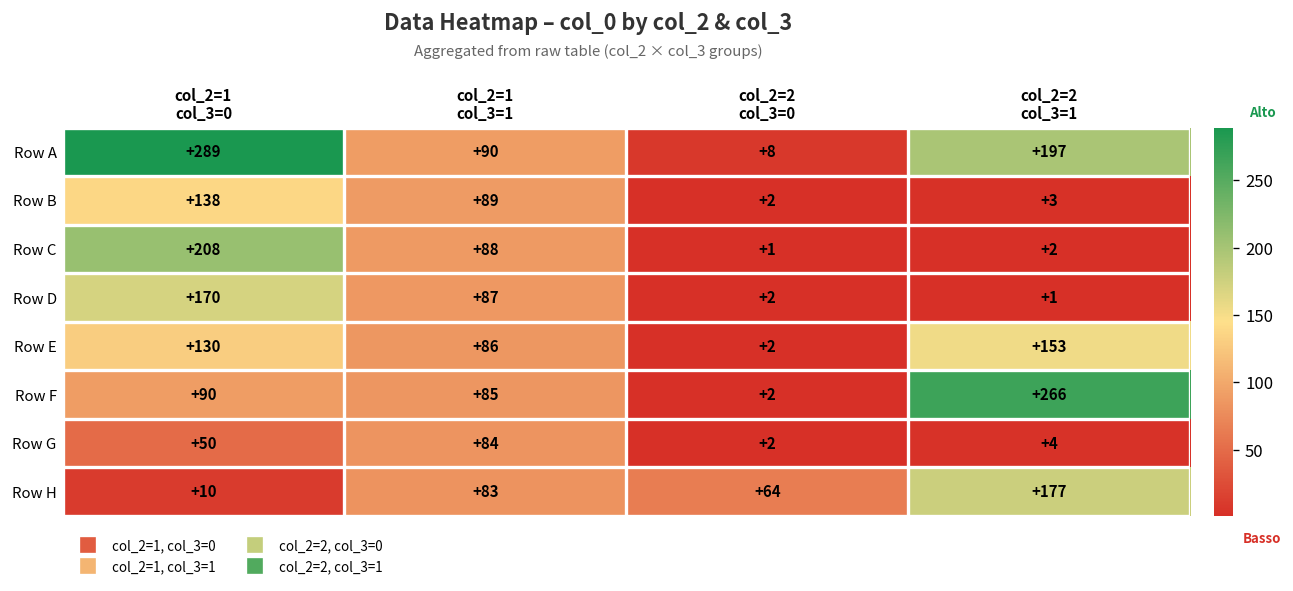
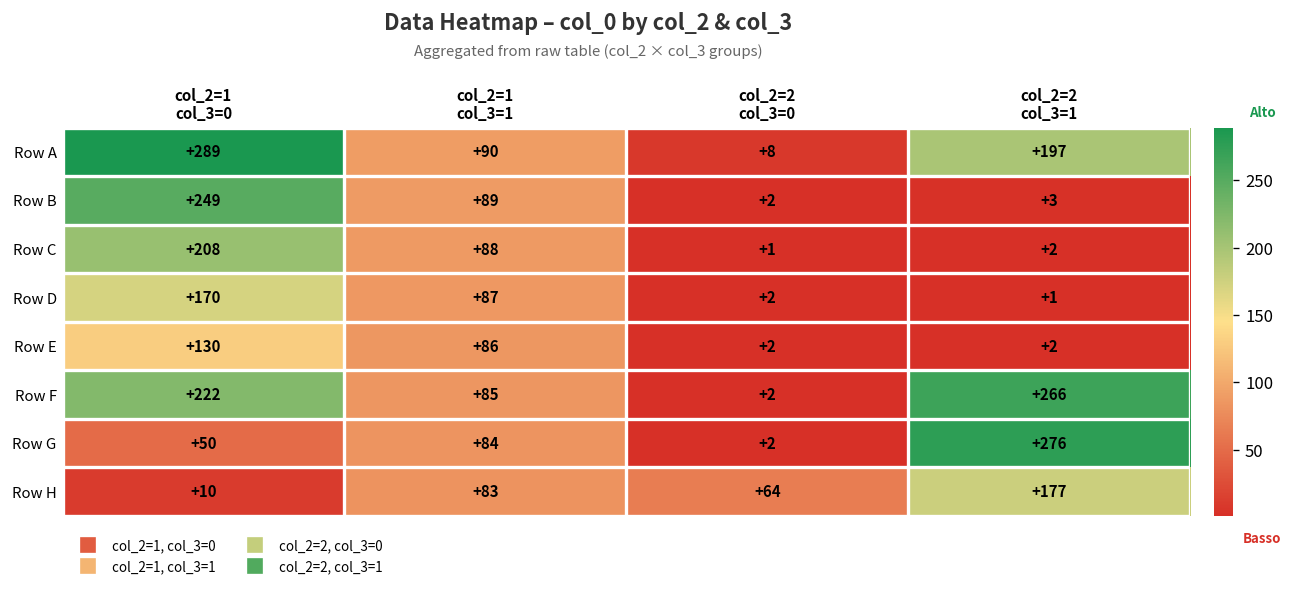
  {
    "Row A": {
      "col_2=1 col_3=0": "+289",
      "col_2=1 col_3=1": "+90",
      "col_2=2 col_3=0": "+8",
      "col_2=2 col_3=1": "+197"
    },
    "Row B": {
-     "col_2=1 col_3=0": "+138",
+     "col_2=1 col_3=0": "+249",
      "col_2=1 col_3=1": "+89",
      "col_2=2 col_3=0": "+2",
      "col_2=2 col_3=1": "+3"
    },
    "Row C": {
      "col_2=1 col_3=0": "+208",
      "col_2=1 col_3=1": "+88",
      "col_2=2 col_3=0": "+1",
      "col_2=2 col_3=1": "+2"
    },
    "Row D": {
      "col_2=1 col_3=0": "+170",
      "col_2=1 col_3=1": "+87",
      "col_2=2 col_3=0": "+2",
      "col_2=2 col_3=1": "+1"
    },
    "Row E": {
      "col_2=1 col_3=0": "+130",
      "col_2=1 col_3=1": "+86",
      "col_2=2 col_3=0": "+2",
-     "col_2=2 col_3=1": "+153"
+     "col_2=2 col_3=1": "+2"
    },
    "Row F": {
-     "col_2=1 col_3=0": "+90",
+     "col_2=1 col_3=0": "+222",
      "col_2=1 col_3=1": "+85",
      "col_2=2 col_3=0": "+2",
      "col_2=2 col_3=1": "+266"
    },
    "Row G": {
      "col_2=1 col_3=0": "+50",
      "col_2=1 col_3=1": "+84",
      "col_2=2 col_3=0": "+2",
-     "col_2=2 col_3=1": "+4"
+     "col_2=2 col_3=1": "+276"
    },
    "Row H": {
      "col_2=1 col_3=0": "+10",
      "col_2=1 col_3=1": "+83",
      "col_2=2 col_3=0": "+64",
      "col_2=2 col_3=1": "+177"
    }
  }
